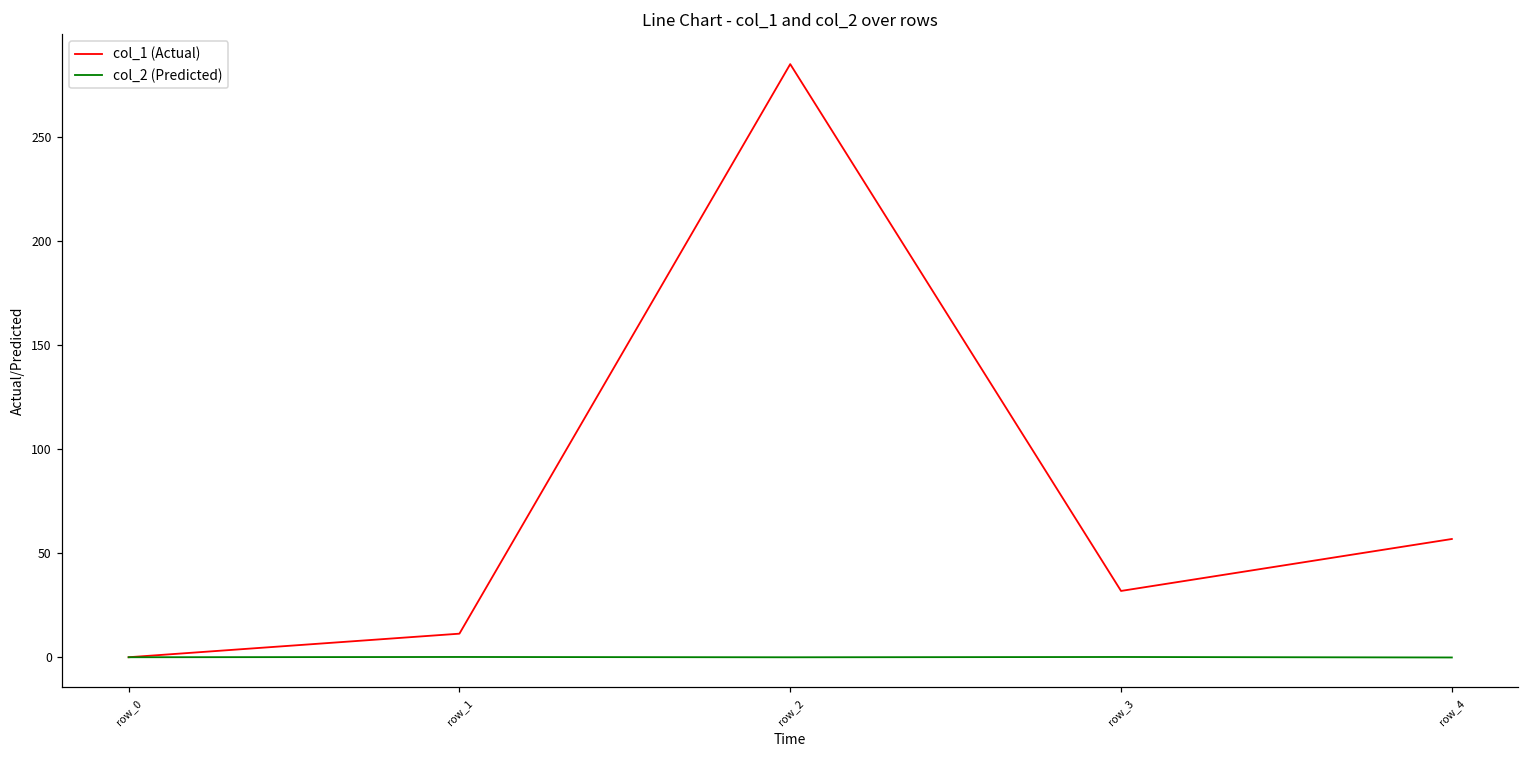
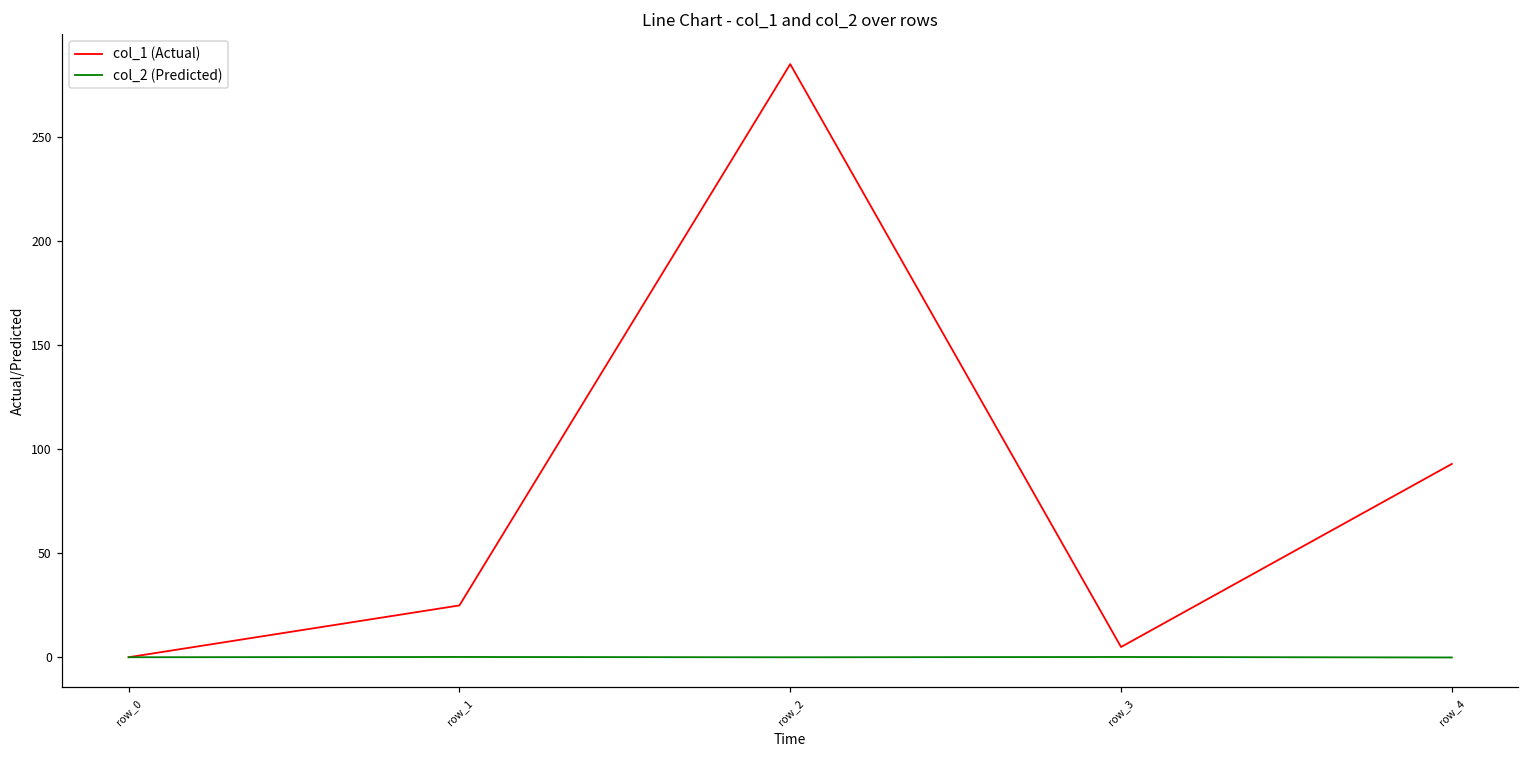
  {
    "col_1 (Actual)": {
-     "row_1": 11,
+     "row_1": 25,
      "row_2": 285,
-     "row_3": 32,
-     "row_4": 57
+     "row_3": 5,
+     "row_4": 93
    },
    "col_2 (Predicted)": {
      "row_1": 0,
      "row_2": 0,
      "row_3": 0,
      "row_4": 0
    }
  }
